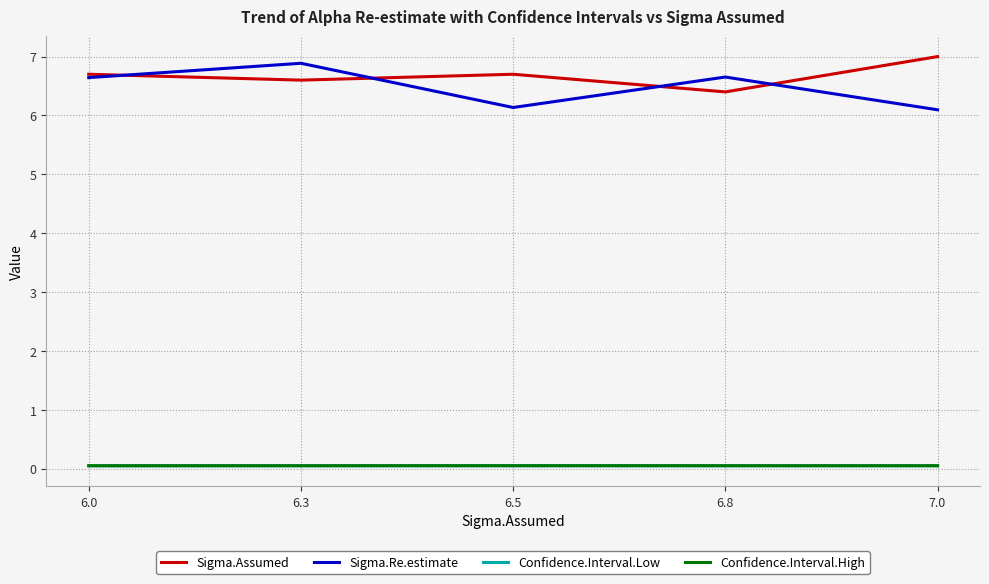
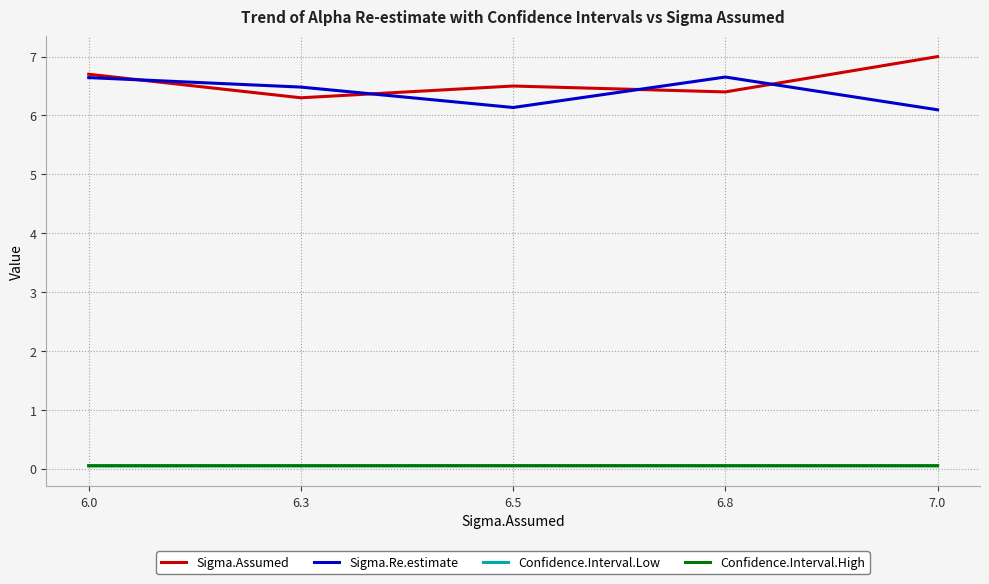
  {
    "Sigma.Assumed": {
      "6.0": 6.7,
-     "6.3": 6.6,
-     "6.5": 6.7,
+     "6.3": 6.3,
+     "6.5": 6.5,
      "6.8": 6.4,
      "7.0": 7.0
    },
    "Sigma.Re.estimate": {
      "6.0": 6.6,
-     "6.3": 6.9,
+     "6.3": 6.5,
      "6.5": 6.1,
      "6.8": 6.7,
      "7.0": 6.1
    },
    "Confidence.Interval.High": {
      "6.0": 0.0,
      "6.3": 0.0
    }
  }
